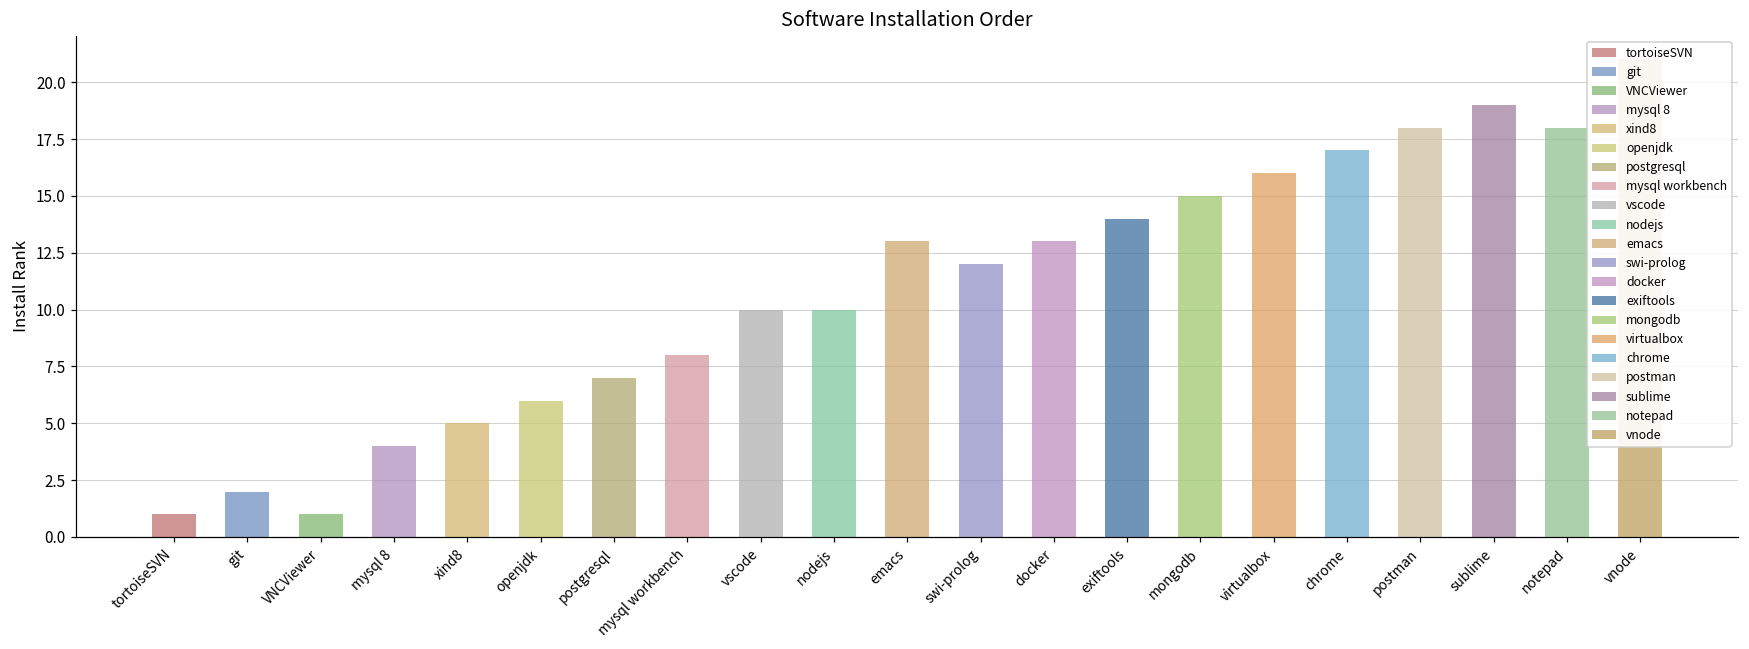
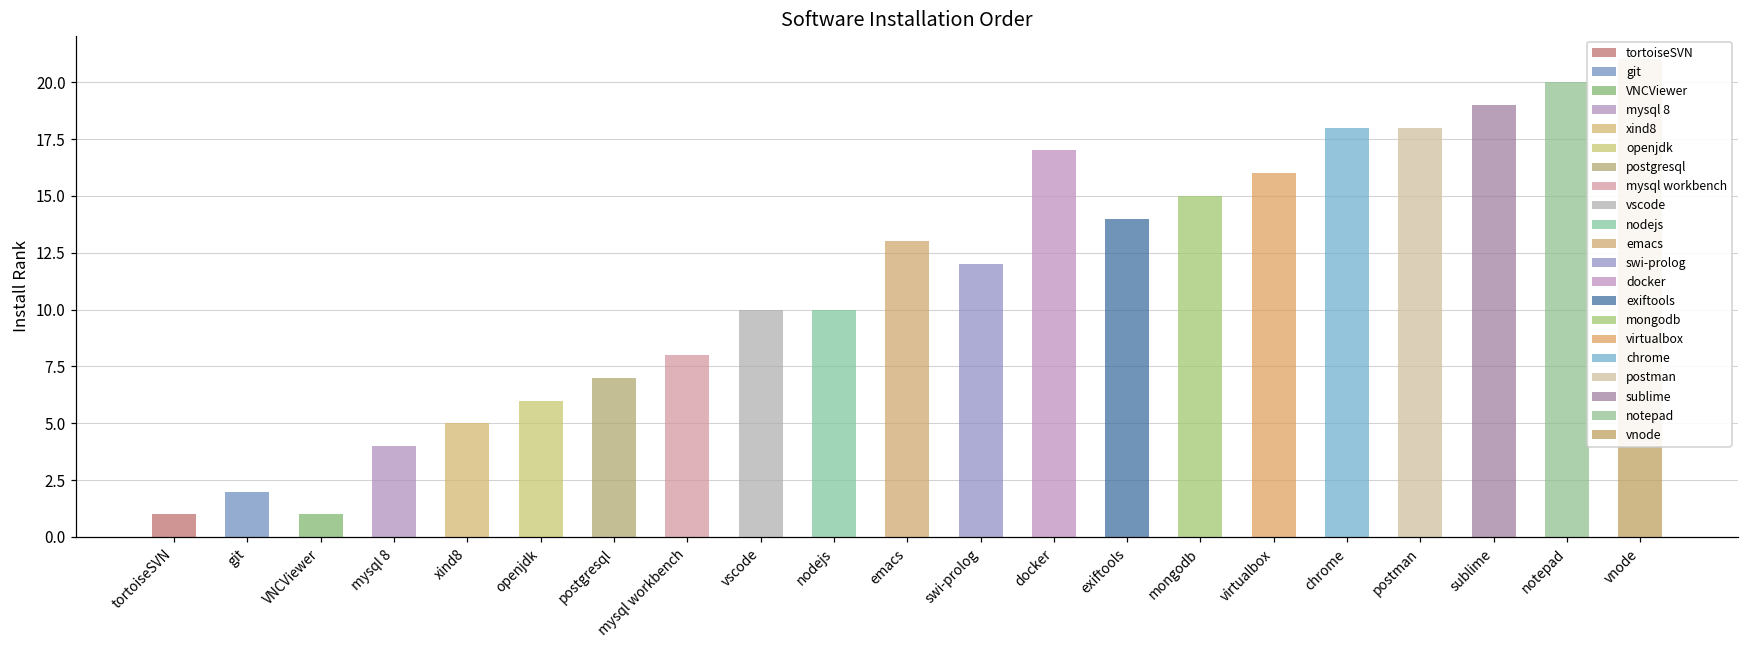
  {
    "tortoiseSVN": 1,
    "git": 2,
    "VNCViewer": 1,
    "mysql 8": 4,
    "xind8": 5,
    "openjdk": 6,
    "postgresql": 7,
    "mysql workbench": 8,
    "vscode": 10,
    "nodejs": 10,
    "emacs": 13,
    "swi-prolog": 12,
-   "docker": 13,
+   "docker": 17,
    "exiftools": 14,
    "mongodb": 15,
    "virtualbox": 16,
-   "chrome": 17,
+   "chrome": 18,
    "postman": 18,
    "sublime": 19,
-   "notepad": 18
+   "notepad": 20
  }
